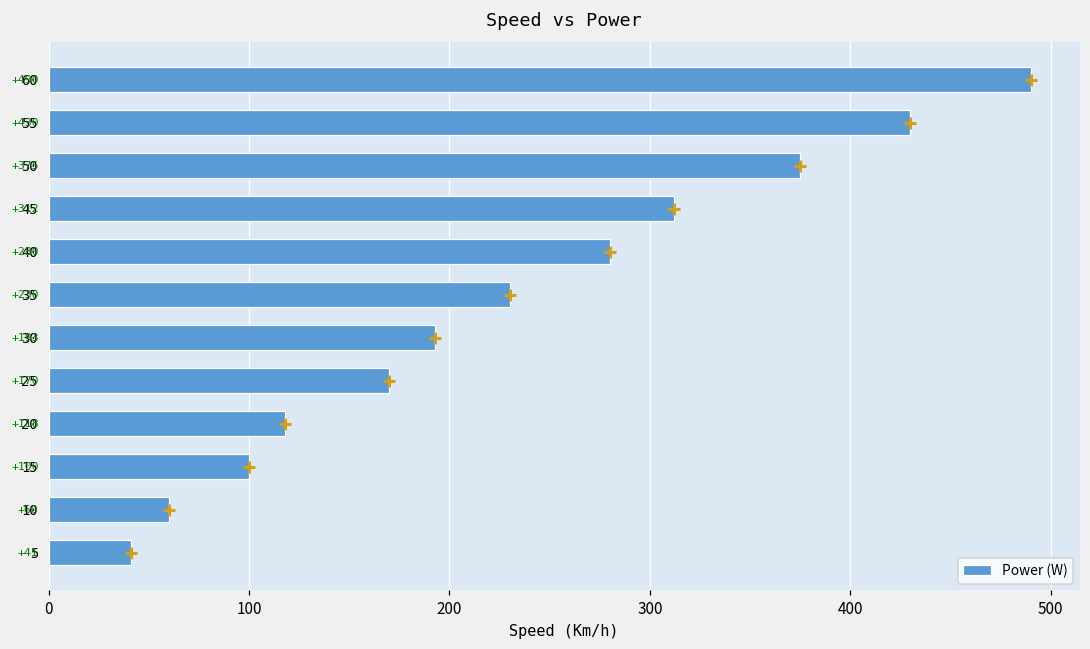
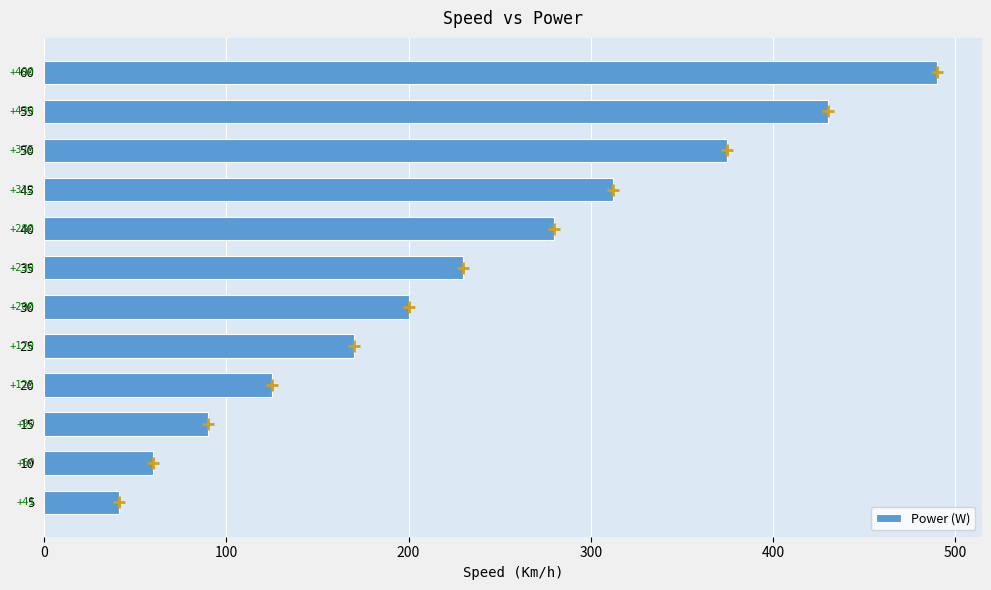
  {
    "Power (W)": {
-     "30": "+193",
-     "20": "+118",
-     "15": "+100"
+     "30": "+200",
+     "20": "+125",
+     "15": "+90"
    }
  }
